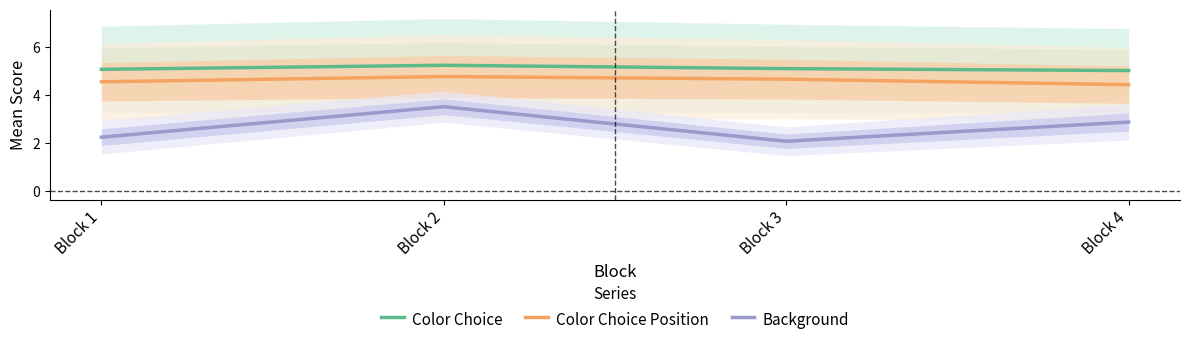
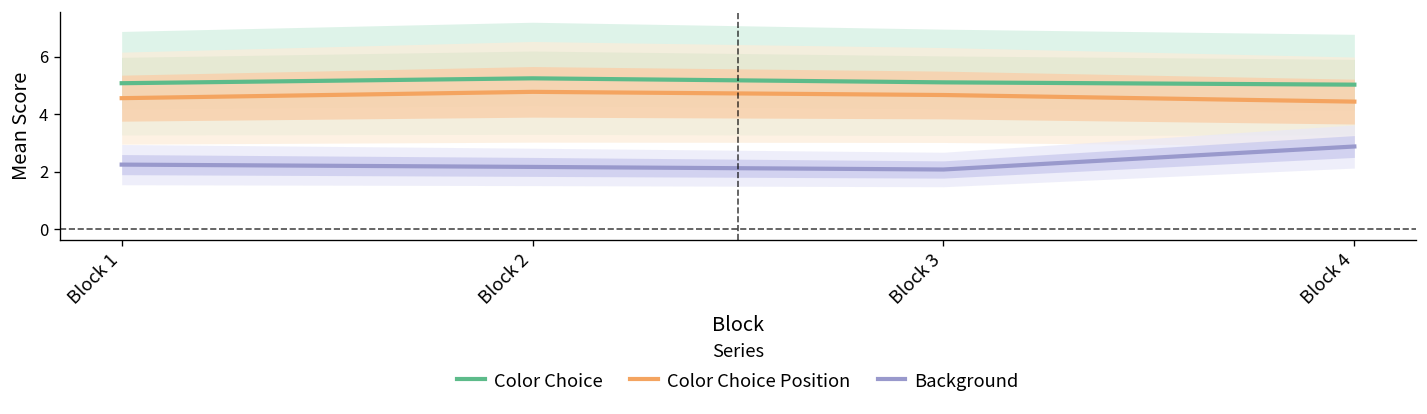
  {
    "Color Choice": {
      "Block 1": 5.1,
      "Block 2": 5.3,
      "Block 3": 5.1,
      "Block 4": 5.0
    },
    "Color Choice Position": {
      "Block 1": 4.6,
      "Block 2": 4.8,
      "Block 3": 4.7,
      "Block 4": 4.4
    },
    "Background": {
      "Block 1": 2.3,
-     "Block 2": 3.5,
+     "Block 2": 2.2,
      "Block 3": 2.1,
      "Block 4": 2.9
    }
  }
